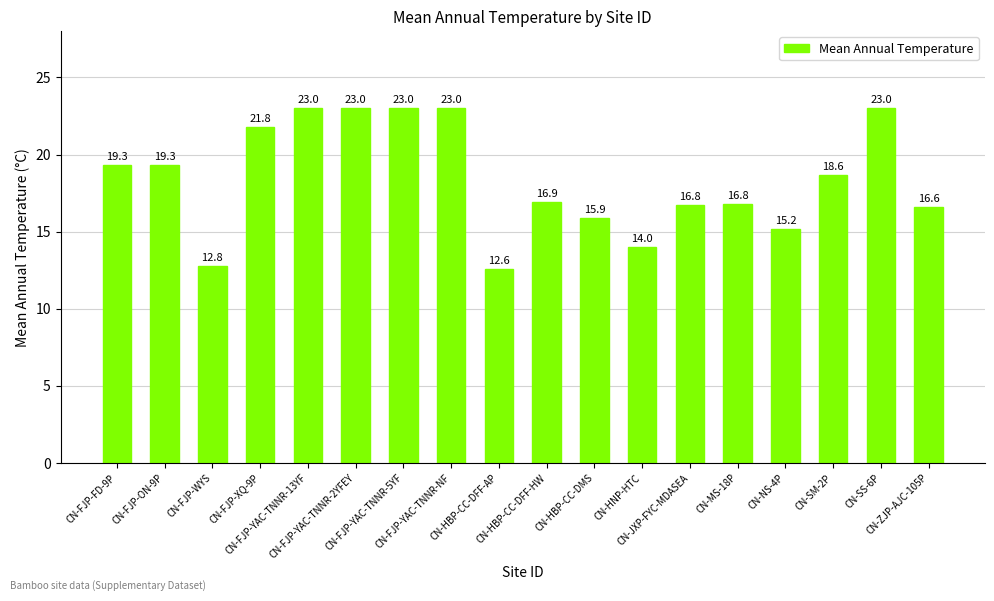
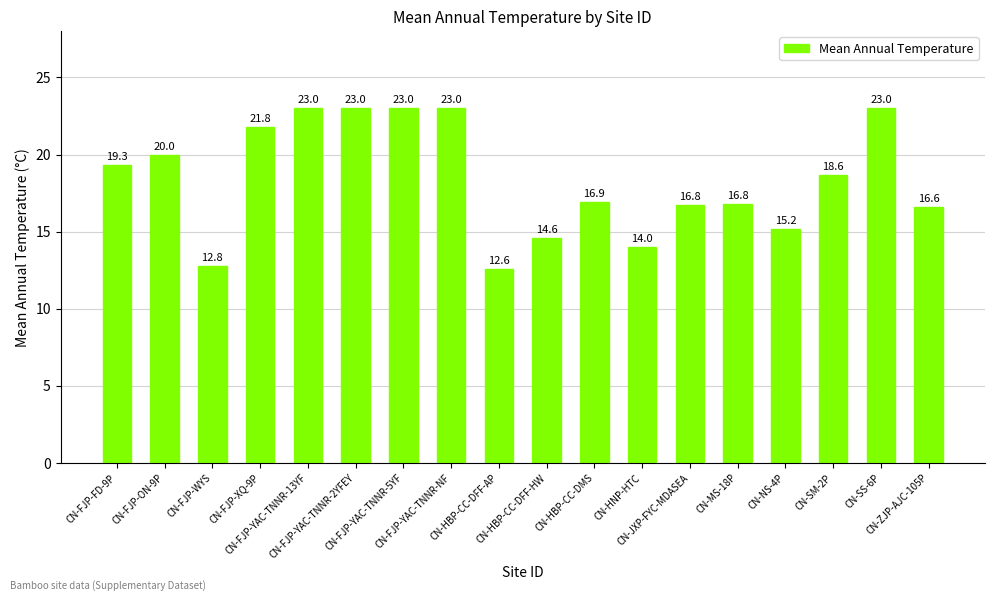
  {
    "CN-FJP-FD-9P": 19.3,
-   "CN-FJP-ON-9P": 19.3,
+   "CN-FJP-ON-9P": 20.0,
    "CN-FJP-WYS": 12.8,
    "CN-FJP-XQ-9P": 21.8,
    "CN-FJP-YAC-TNNR-13YF": 23.0,
    "CN-FJP-YAC-TNNR-2YFEY": 23.0,
    "CN-FJP-YAC-TNNR-5YF": 23.0,
    "CN-FJP-YAC-TNNR-NF": 23.0,
    "CN-HBP-CC-DFF-AP": 12.6,
-   "CN-HBP-CC-DFF-HW": 16.9,
-   "CN-HBP-CC-DMS": 15.9,
+   "CN-HBP-CC-DFF-HW": 14.6,
+   "CN-HBP-CC-DMS": 16.9,
    "CN-HNP-HTC": 14.0,
    "CN-JXP-FYC-MDASEA": 16.8,
    "CN-MS-18P": 16.8,
    "CN-NS-4P": 15.2,
    "CN-SM-2P": 18.6,
    "CN-SS-6P": 23.0,
    "CN-ZJP-AJC-105P": 16.6
  }
